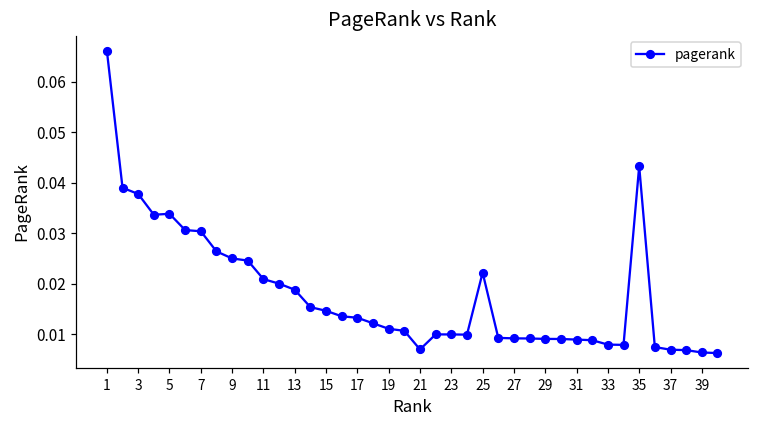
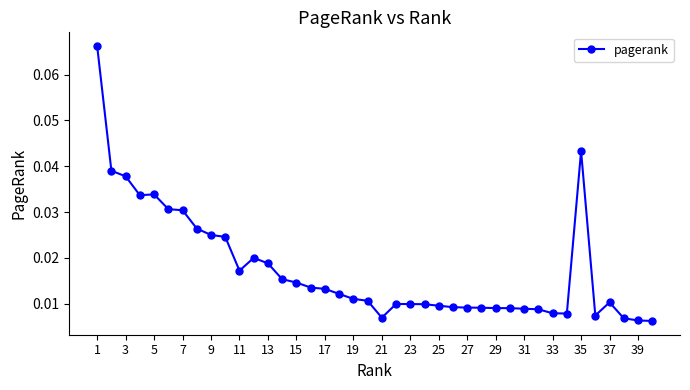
  {
    "1": 0.066,
    "3": 0.038,
    "5": 0.034,
    "7": 0.030,
    "9": 0.025,
-   "11": 0.021,
+   "11": 0.017,
    "13": 0.019,
    "15": 0.015,
    "17": 0.013,
    "19": 0.011,
    "21": 0.007,
    "23": 0.010,
-   "25": 0.022,
+   "25": 0.010,
    "27": 0.009,
    "29": 0.009,
    "31": 0.009,
    "33": 0.008,
    "35": 0.043,
-   "37": 0.007,
+   "37": 0.010,
    "39": 0.006
  }
